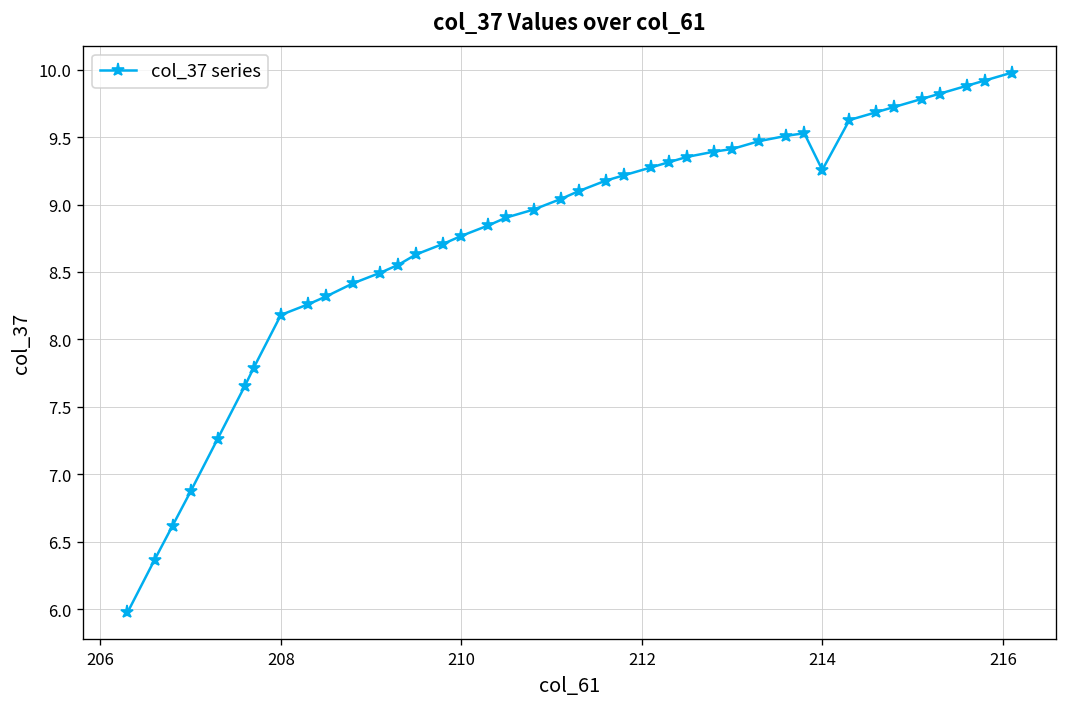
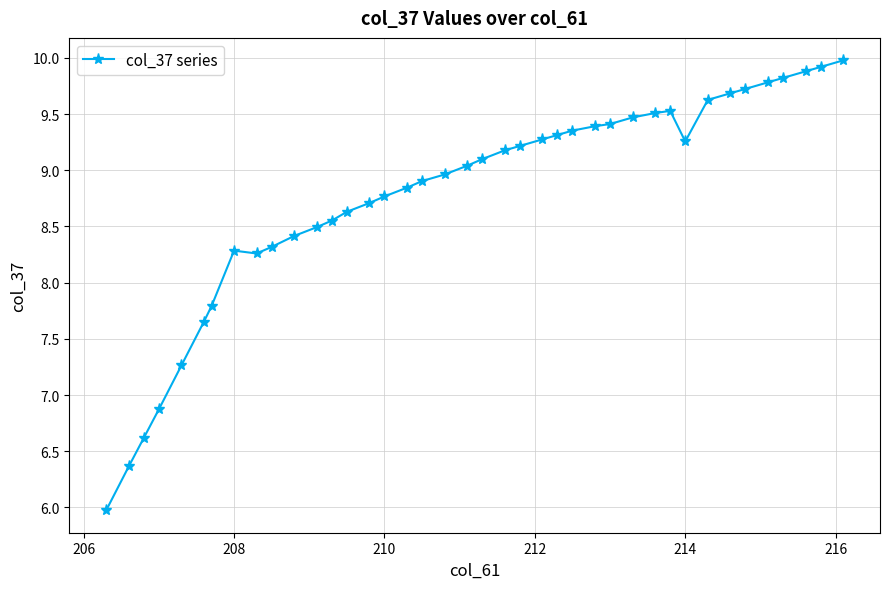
  {
-   "208": 8.18,
+   "208": 8.28,
    "210": 8.77,
    "214": 9.26
  }
